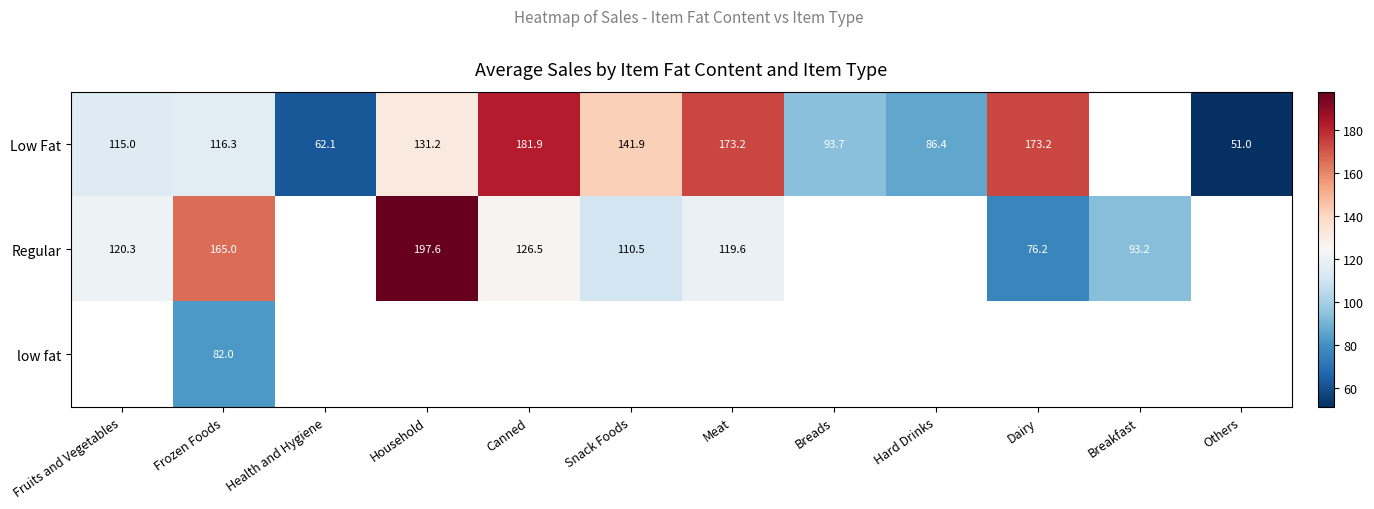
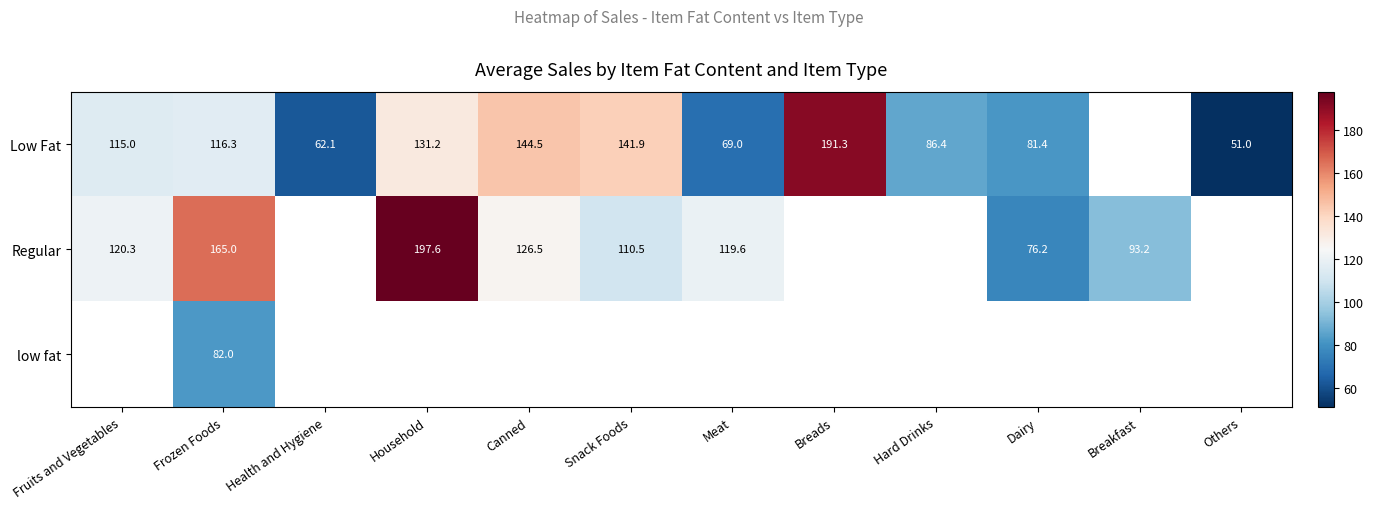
  {
    "Low Fat": {
      "Fruits and Vegetables": 115.0,
      "Frozen Foods": 116.3,
      "Health and Hygiene": 62.1,
      "Household": 131.2,
-     "Canned": 181.9,
+     "Canned": 144.5,
      "Snack Foods": 141.9,
-     "Meat": 173.2,
-     "Breads": 93.7,
+     "Meat": 69.0,
+     "Breads": 191.3,
      "Hard Drinks": 86.4,
-     "Dairy": 173.2,
+     "Dairy": 81.4,
      "Others": 51.0
    },
    "Regular": {
      "Fruits and Vegetables": 120.3,
      "Frozen Foods": 165.0,
      "Household": 197.6,
      "Canned": 126.5,
      "Snack Foods": 110.5,
      "Meat": 119.6,
      "Dairy": 76.2,
      "Breakfast": 93.2
    },
    "low fat": {
      "Frozen Foods": 82.0
    }
  }
